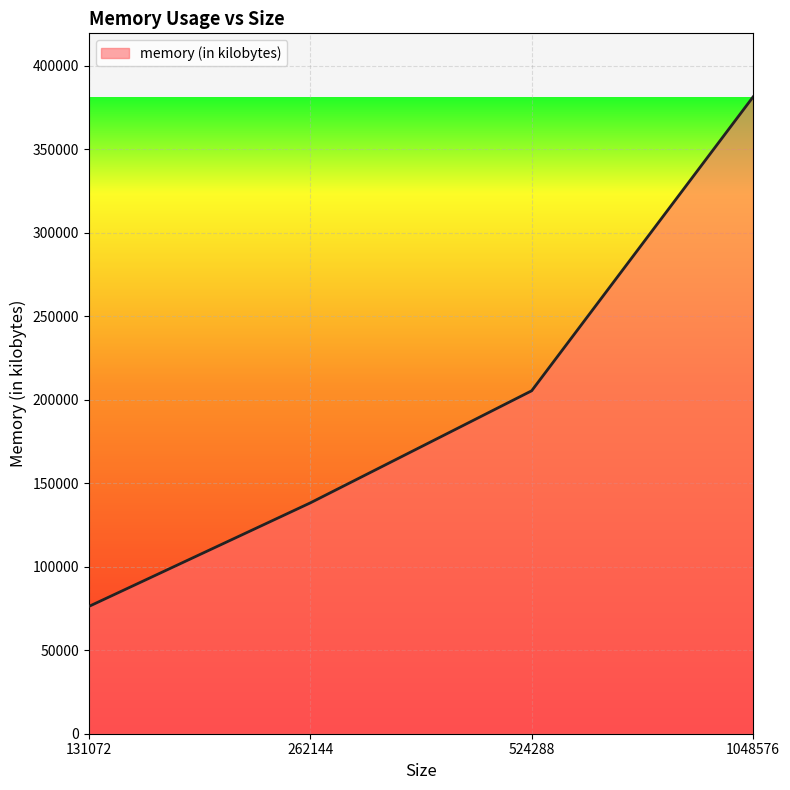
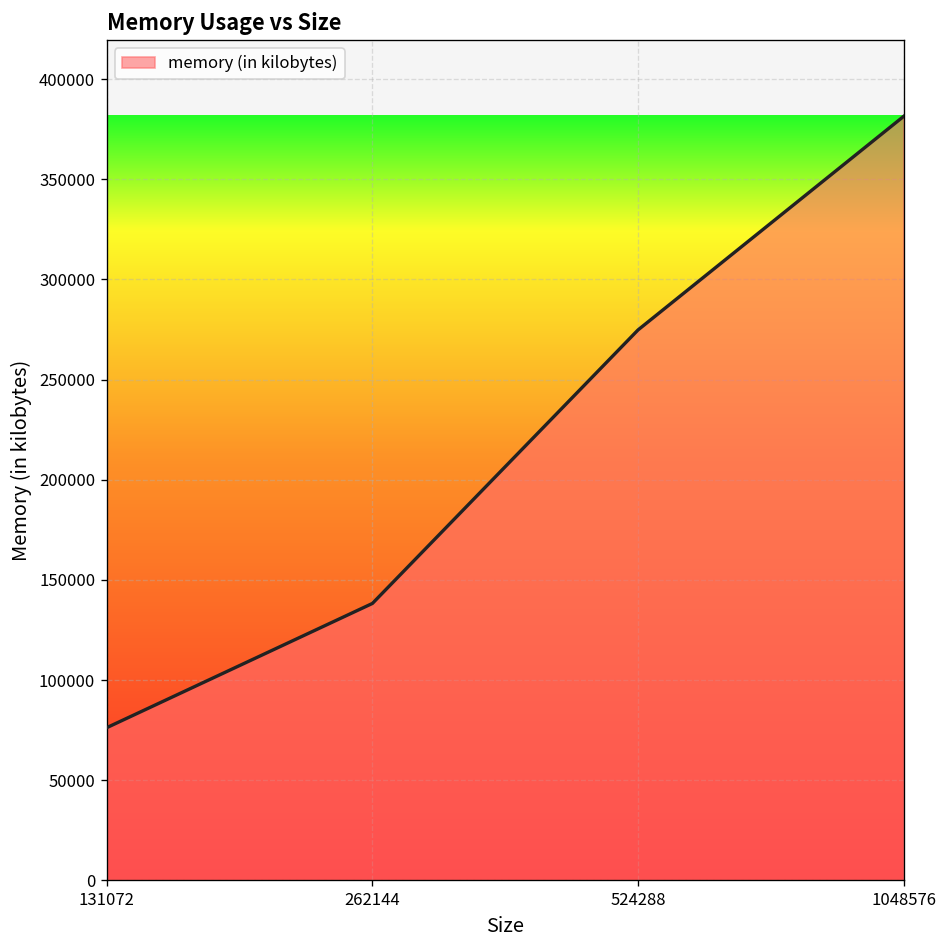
  {
    "131072": 76000,
    "262144": 138000,
-   "524288": 205000,
+   "524288": 275000,
    "1048576": 381000
  }
